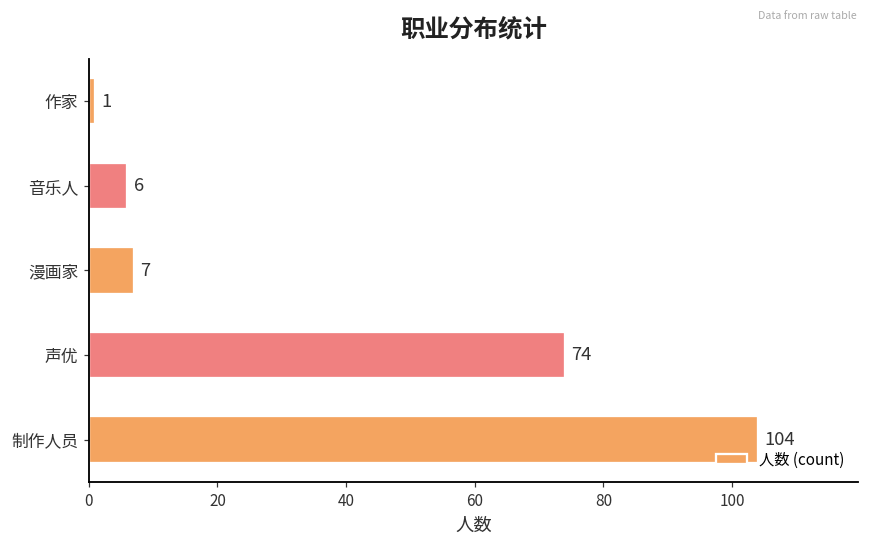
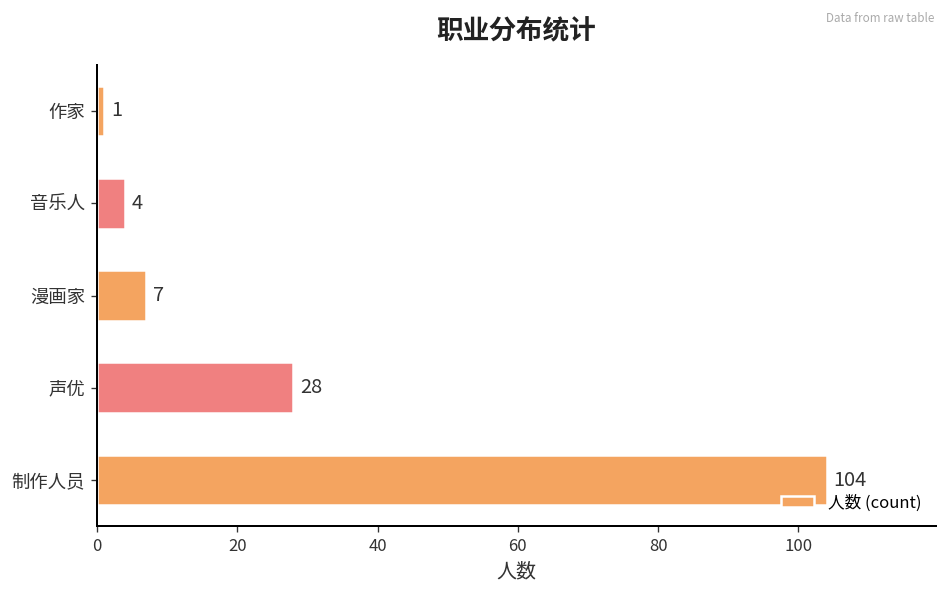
  {
    "作家": 1,
-   "音乐人": 6,
+   "音乐人": 4,
    "漫画家": 7,
-   "声优": 74,
+   "声优": 28,
    "制作人员": 104
  }
